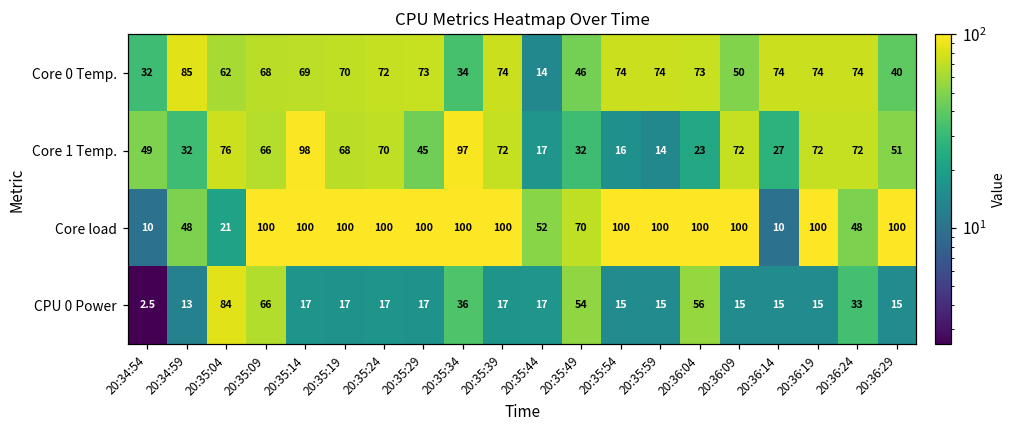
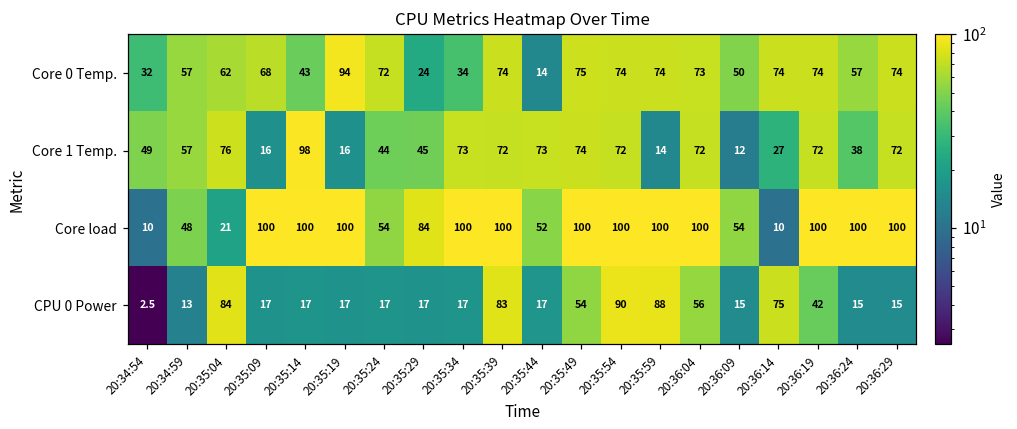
  {
    "Core 0 Temp.": {
      "20:34:54": 32,
-     "20:34:59": 85,
+     "20:34:59": 57,
      "20:35:04": 62,
      "20:35:09": 68,
-     "20:35:14": 69,
-     "20:35:19": 70,
+     "20:35:14": 43,
+     "20:35:19": 94,
      "20:35:24": 72,
-     "20:35:29": 73,
+     "20:35:29": 24,
      "20:35:34": 34,
      "20:35:39": 74,
      "20:35:44": 14,
-     "20:35:49": 46,
+     "20:35:49": 75,
      "20:35:54": 74,
      "20:35:59": 74,
      "20:36:04": 73,
      "20:36:09": 50,
      "20:36:14": 74,
      "20:36:19": 74,
-     "20:36:24": 74,
-     "20:36:29": 40
+     "20:36:24": 57,
+     "20:36:29": 74
    },
    "Core 1 Temp.": {
      "20:34:54": 49,
-     "20:34:59": 32,
+     "20:34:59": 57,
      "20:35:04": 76,
-     "20:35:09": 66,
+     "20:35:09": 16,
      "20:35:14": 98,
-     "20:35:19": 68,
-     "20:35:24": 70,
+     "20:35:19": 16,
+     "20:35:24": 44,
      "20:35:29": 45,
-     "20:35:34": 97,
+     "20:35:34": 73,
      "20:35:39": 72,
-     "20:35:44": 17,
-     "20:35:49": 32,
-     "20:35:54": 16,
+     "20:35:44": 73,
+     "20:35:49": 74,
+     "20:35:54": 72,
      "20:35:59": 14,
-     "20:36:04": 23,
-     "20:36:09": 72,
+     "20:36:04": 72,
+     "20:36:09": 12,
      "20:36:14": 27,
      "20:36:19": 72,
-     "20:36:24": 72,
-     "20:36:29": 51
+     "20:36:24": 38,
+     "20:36:29": 72
    },
    "Core load": {
      "20:34:54": 10,
      "20:34:59": 48,
      "20:35:04": 21,
      "20:35:09": 100,
      "20:35:14": 100,
      "20:35:19": 100,
-     "20:35:24": 100,
-     "20:35:29": 100,
+     "20:35:24": 54,
+     "20:35:29": 84,
      "20:35:34": 100,
      "20:35:39": 100,
      "20:35:44": 52,
-     "20:35:49": 70,
+     "20:35:49": 100,
      "20:35:54": 100,
      "20:35:59": 100,
      "20:36:04": 100,
-     "20:36:09": 100,
+     "20:36:09": 54,
      "20:36:14": 10,
      "20:36:19": 100,
-     "20:36:24": 48,
+     "20:36:24": 100,
      "20:36:29": 100
    },
    "CPU 0 Power": {
      "20:34:54": 2.5,
      "20:34:59": 13,
      "20:35:04": 84,
-     "20:35:09": 66,
+     "20:35:09": 17,
      "20:35:14": 17,
      "20:35:19": 17,
      "20:35:24": 17,
      "20:35:29": 17,
-     "20:35:34": 36,
-     "20:35:39": 17,
+     "20:35:34": 17,
+     "20:35:39": 83,
      "20:35:44": 17,
      "20:35:49": 54,
-     "20:35:54": 15,
-     "20:35:59": 15,
+     "20:35:54": 90,
+     "20:35:59": 88,
      "20:36:04": 56,
      "20:36:09": 15,
-     "20:36:14": 15,
-     "20:36:19": 15,
-     "20:36:24": 33,
+     "20:36:14": 75,
+     "20:36:19": 42,
+     "20:36:24": 15,
      "20:36:29": 15
    }
  }
